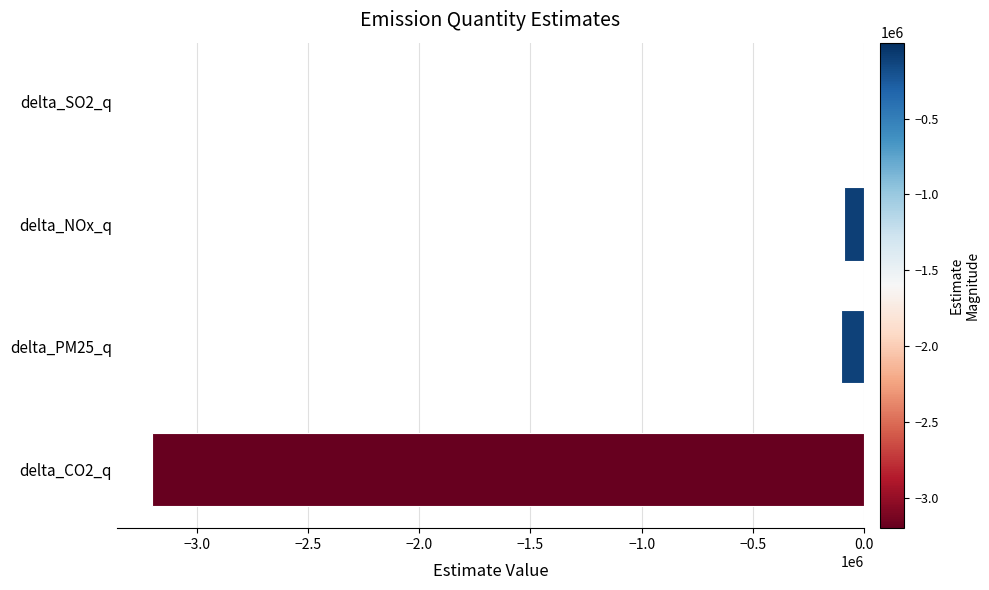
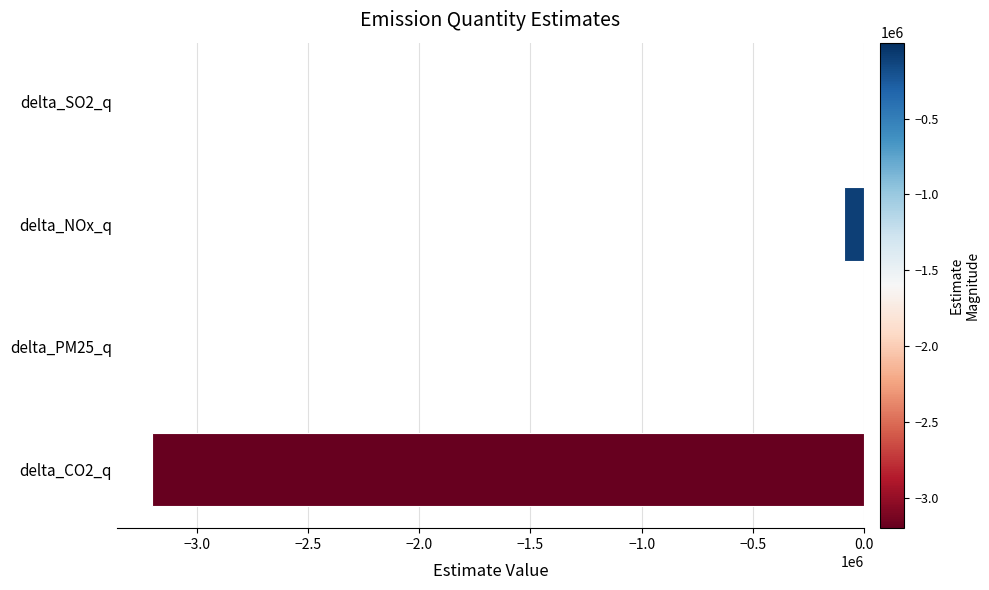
  {
    "delta_NOx_q": -90000,
-   "delta_PM25_q": -100000,
+   "delta_PM25_q": 0,
    "delta_CO2_q": -3200000
  }
